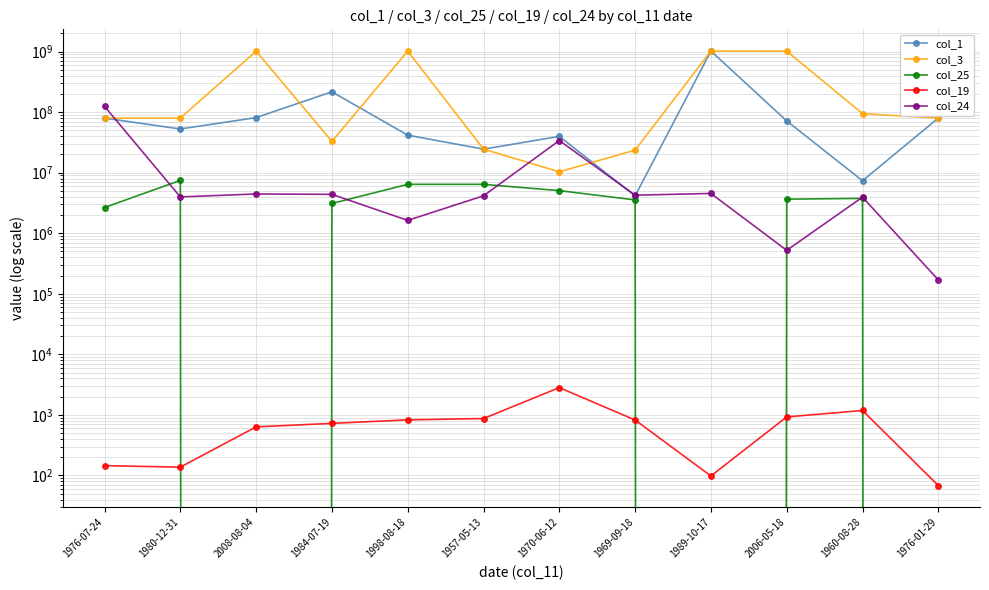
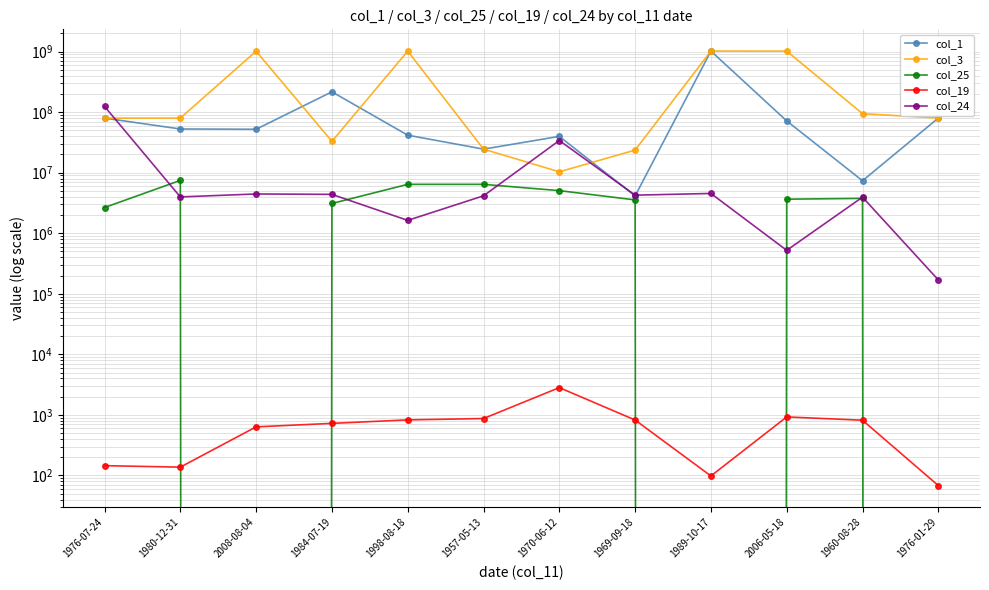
  {
    "col_1": {
      "1980-12-31": 50000000,
-     "2008-08-04": 80000000,
+     "2008-08-04": 50000000,
      "1984-07-19": 220000000,
      "1998-08-18": 40000000,
      "1970-06-12": 40000000,
      "2006-05-18": 70000000,
      "1960-08-28": 7000000
    },
    "col_3": {
      "1980-12-31": 80000000,
      "2008-08-04": 1000000000,
      "1984-07-19": 30000000,
      "1998-08-18": 1000000000,
      "1970-06-12": 10000000,
      "1969-09-18": 24000000,
      "2006-05-18": 1000000000,
      "1960-08-28": 90000000
    },
    "col_25": {
      "1976-07-24": 3000000,
      "1980-12-31": 7000000,
      "1984-07-19": 3000000,
      "1998-08-18": 6000000,
      "1957-05-13": 6000000,
      "1970-06-12": 5000000,
      "1969-09-18": 4000000,
      "2006-05-18": 4000000
    },
    "col_19": {
      "1976-07-24": 150,
      "1980-12-31": 140,
      "2008-08-04": 600,
      "1984-07-19": 700,
      "1998-08-18": 800,
      "1957-05-13": 900,
      "1970-06-12": 3000,
      "1969-09-18": 800,
      "1989-10-17": 100,
      "2006-05-18": 900,
-     "1960-08-28": 1200,
+     "1960-08-28": 800,
      "1976-01-29": 70
    },
    "col_24": {
      "1976-07-24": 120000000,
      "1980-12-31": 4000000,
      "2008-08-04": 4000000,
      "1984-07-19": 4000000,
      "1998-08-18": 1600000,
      "1957-05-13": 4000000,
      "1970-06-12": 30000000,
      "1989-10-17": 5000000,
      "2006-05-18": 500000,
      "1976-01-29": 170000
    }
  }
